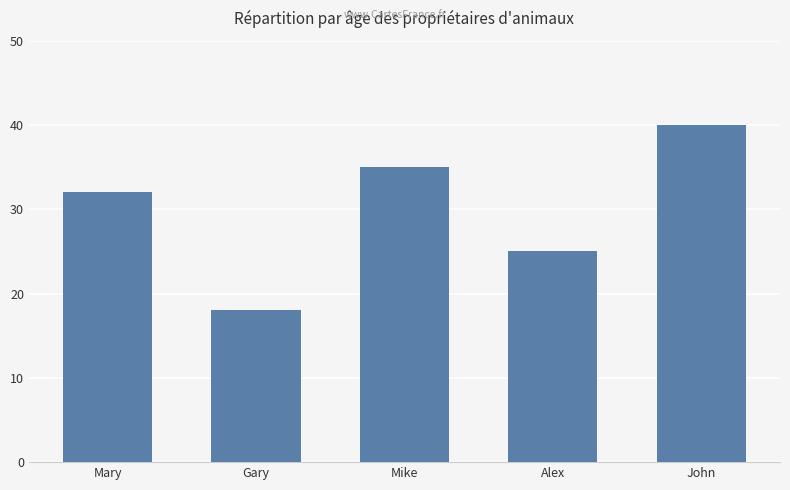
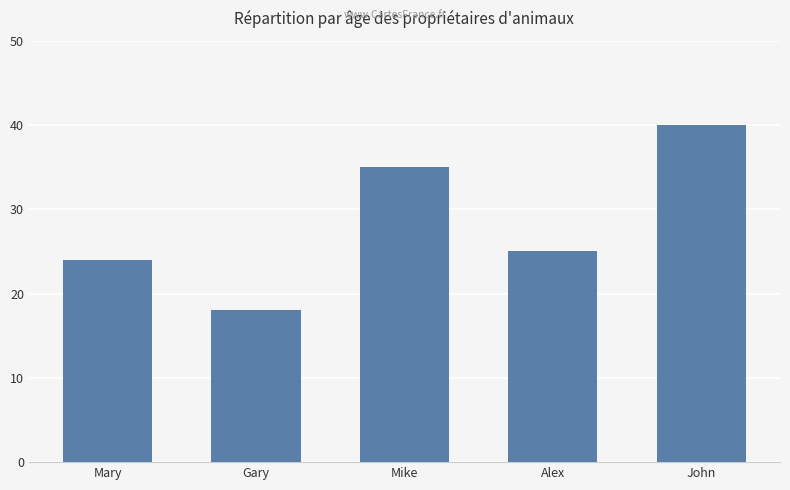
  {
-   "Mary": 32,
+   "Mary": 24,
    "Gary": 18,
    "Mike": 35,
    "Alex": 25,
    "John": 40
  }
